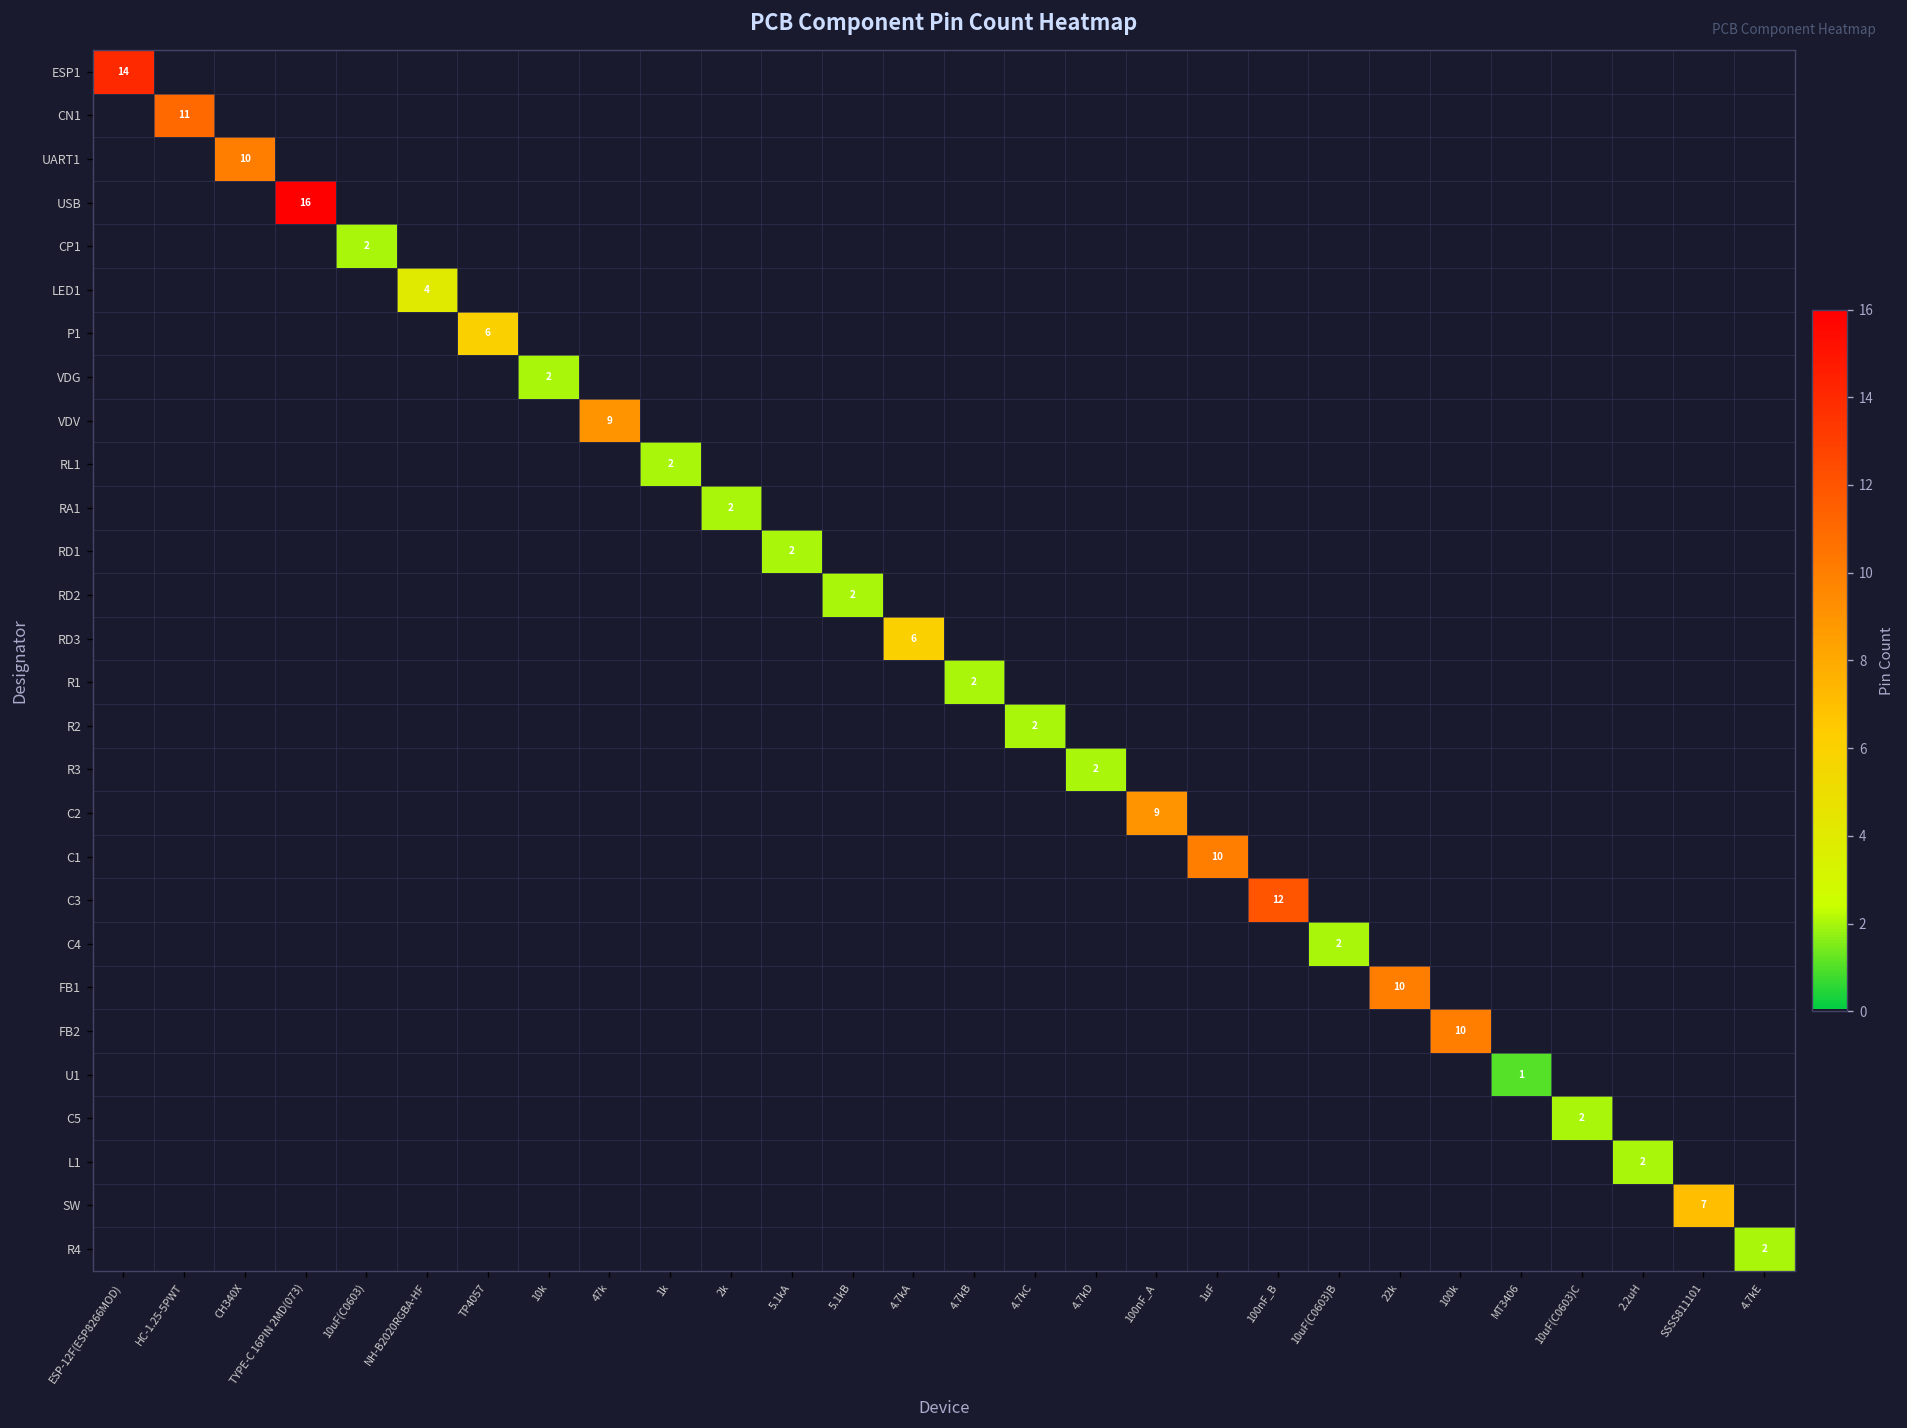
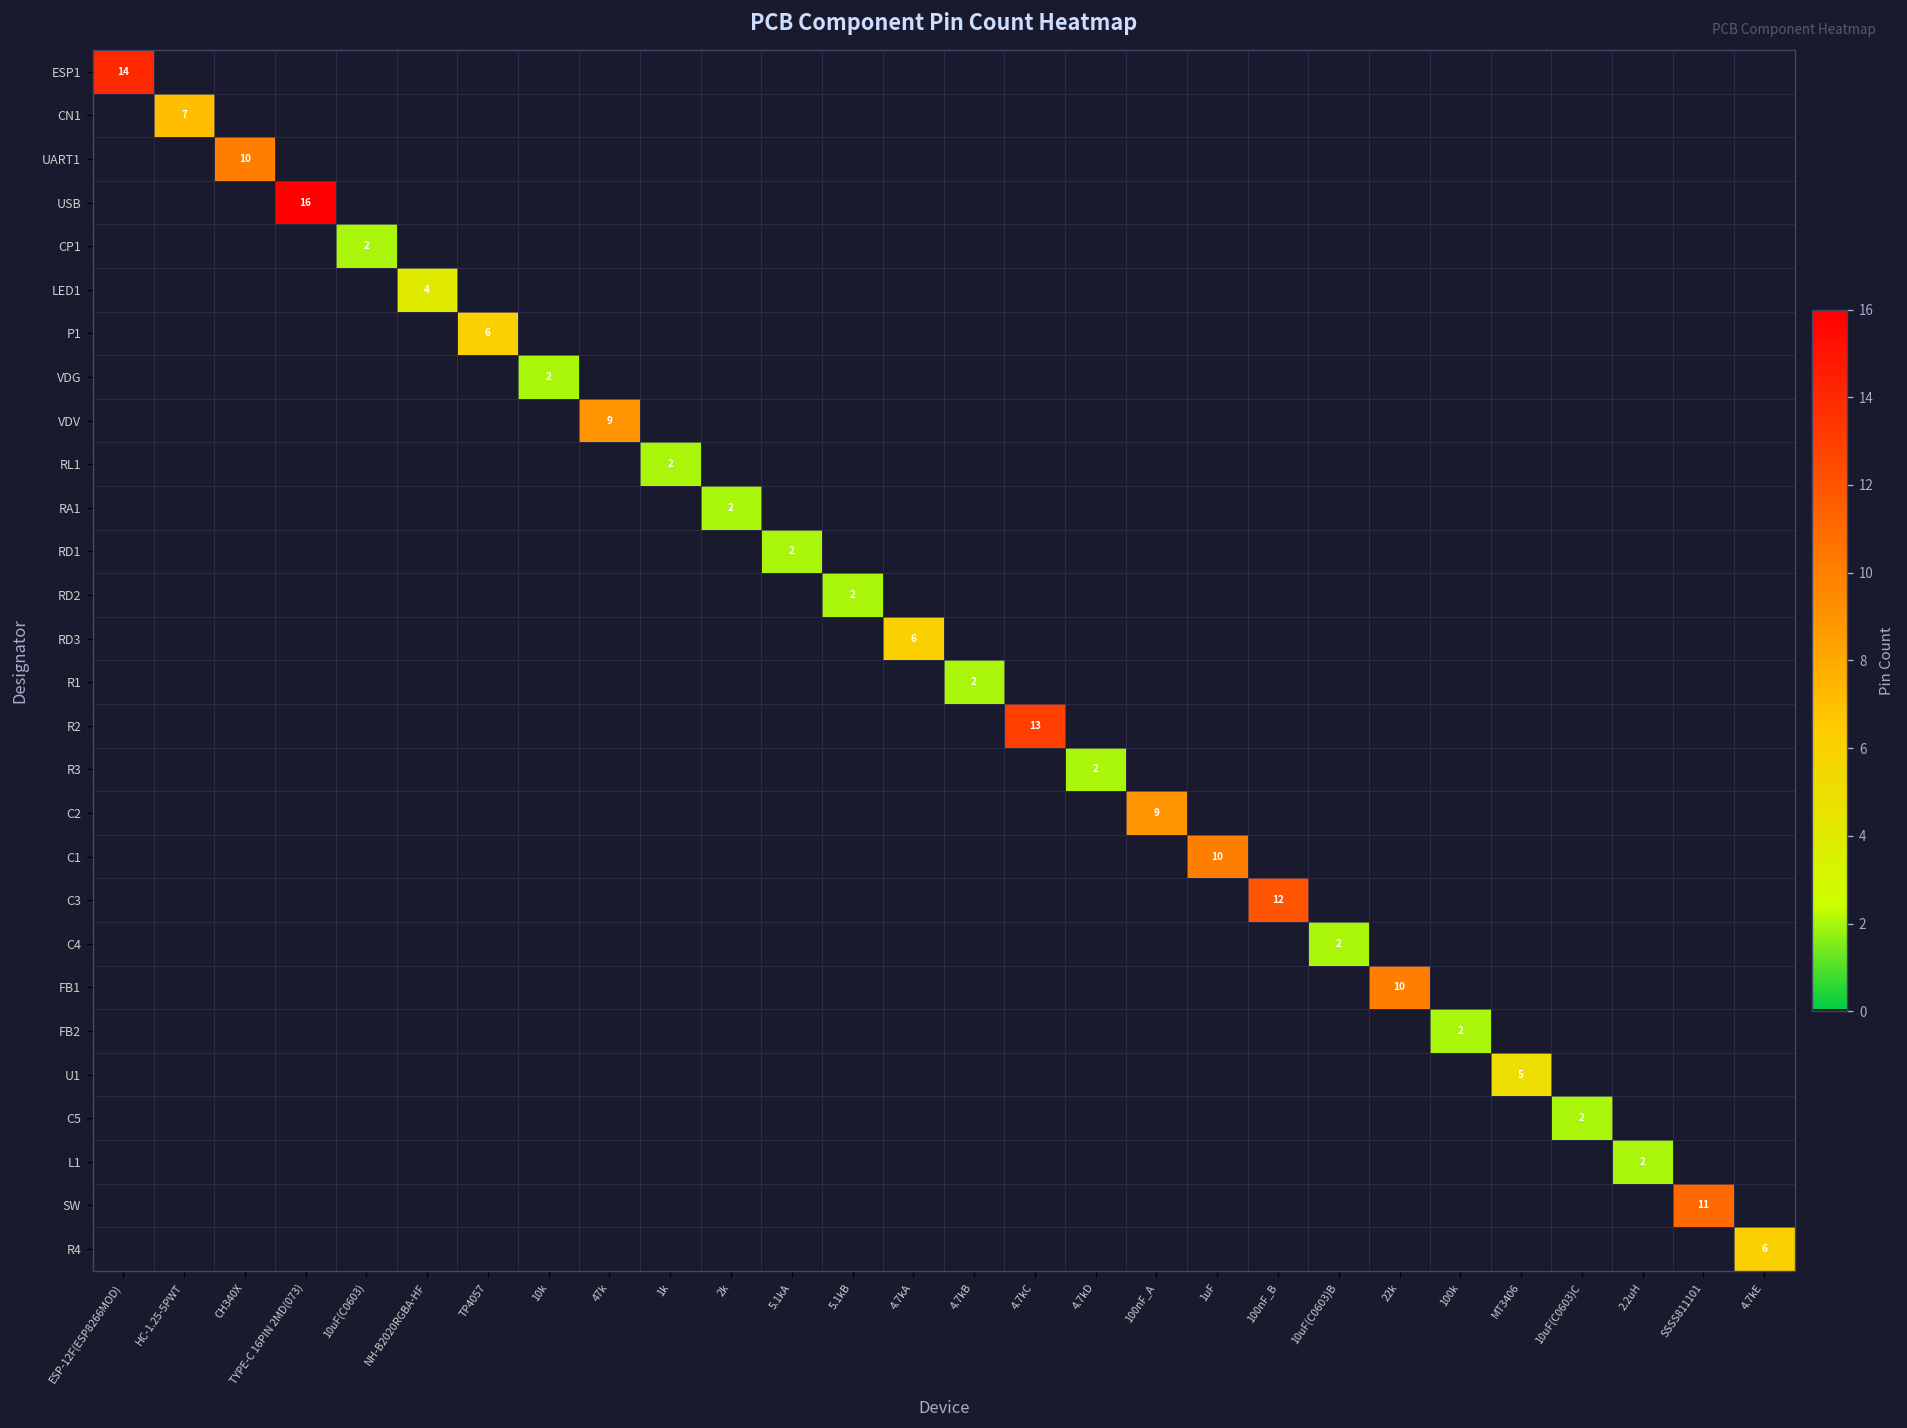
  {
    "ESP1": {
      "ESP-12F(ESP8266MOD)": 14
    },
    "CN1": {
-     "HC-1.25-5PWT": 11
+     "HC-1.25-5PWT": 7
    },
    "UART1": {
      "CH340X": 10
    },
    "USB": {
      "TYPE-C 16PIN 2MD(073)": 16
    },
    "CP1": {
      "10uF(C0603)": 2
    },
    "LED1": {
      "NH-B2020RGBA-HF": 4
    },
    "P1": {
      "TP4057": 6
    },
    "VDG": {
      "10k": 2
    },
    "VDV": {
      "47k": 9
    },
    "RL1": {
      "1k": 2
    },
    "RA1": {
      "2k": 2
    },
    "RD1": {
      "5.1kA": 2
    },
    "RD2": {
      "5.1kB": 2
    },
    "RD3": {
      "4.7kA": 6
    },
    "R1": {
      "4.7kB": 2
    },
    "R2": {
-     "4.7kC": 2
+     "4.7kC": 13
    },
    "R3": {
      "4.7kD": 2
    },
    "C2": {
      "100nF_A": 9
    },
    "C1": {
      "1uF": 10
    },
    "C3": {
      "100nF_B": 12
    },
    "C4": {
      "10uF(C0603)B": 2
    },
    "FB1": {
      "22k": 10
    },
    "FB2": {
-     "100k": 10
+     "100k": 2
    },
    "U1": {
-     "MT3406": 1
+     "MT3406": 5
    },
    "C5": {
      "10uF(C0603)C": 2
    },
    "L1": {
      "2.2uH": 2
    },
    "SW": {
-     "SSSS811101": 7
+     "SSSS811101": 11
    },
    "R4": {
-     "4.7kE": 2
+     "4.7kE": 6
    }
  }
